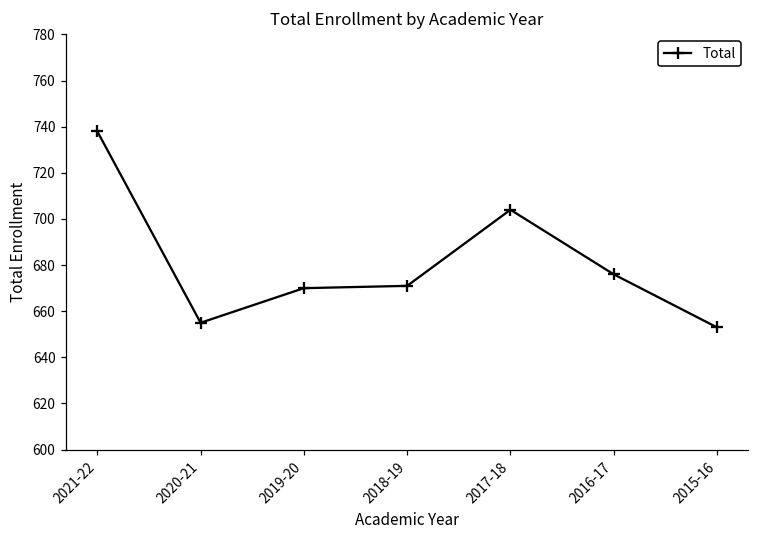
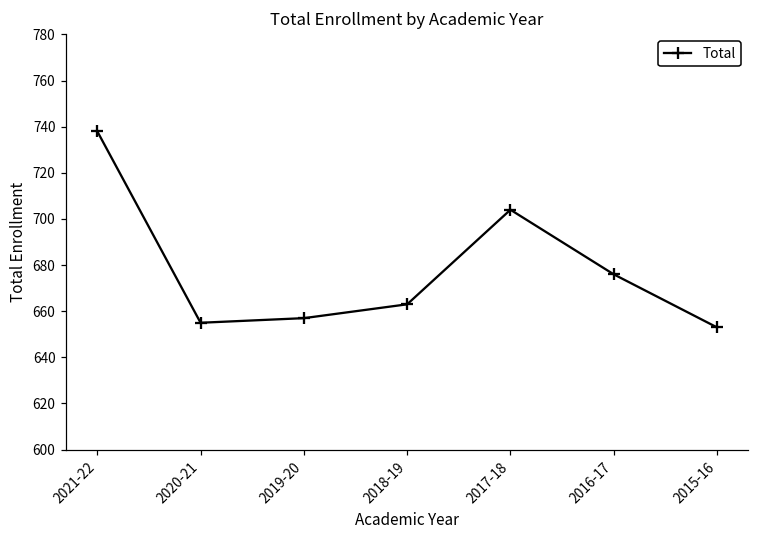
  {
    "2021-22": 738,
    "2020-21": 655,
-   "2019-20": 670,
-   "2018-19": 671,
+   "2019-20": 657,
+   "2018-19": 663,
    "2017-18": 704,
    "2016-17": 676,
    "2015-16": 653
  }
